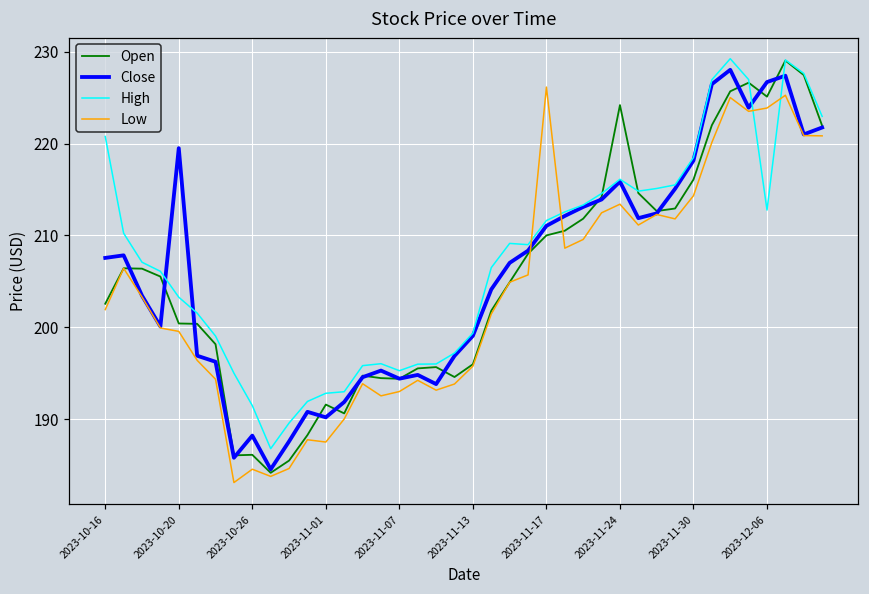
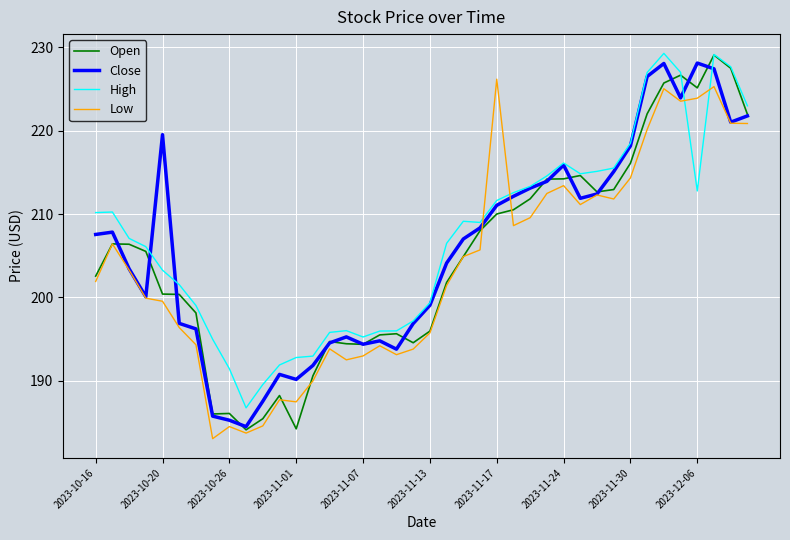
  {
    "Open": {
      "2023-10-16": 203,
      "2023-10-20": 200,
      "2023-10-26": 186,
-     "2023-11-01": 192,
+     "2023-11-01": 184,
      "2023-11-17": 210,
-     "2023-11-24": 224,
+     "2023-11-24": 214,
      "2023-11-30": 216,
      "2023-12-06": 225
    },
    "Close": {
      "2023-10-16": 208,
      "2023-10-20": 220,
-     "2023-10-26": 188,
+     "2023-10-26": 185,
      "2023-11-01": 190,
      "2023-11-17": 211,
      "2023-11-30": 218,
-     "2023-12-06": 227
+     "2023-12-06": 228
    },
    "High": {
-     "2023-10-16": 221,
+     "2023-10-16": 210,
      "2023-10-20": 203,
      "2023-10-26": 191,
      "2023-11-01": 193,
      "2023-11-07": 195,
      "2023-11-17": 212,
      "2023-11-30": 218,
      "2023-12-06": 213
    },
    "Low": {
      "2023-10-16": 202,
      "2023-10-20": 200,
      "2023-10-26": 185,
      "2023-11-01": 188,
      "2023-11-07": 193,
      "2023-11-17": 226,
      "2023-11-24": 213,
      "2023-11-30": 214,
      "2023-12-06": 224
    }
  }
